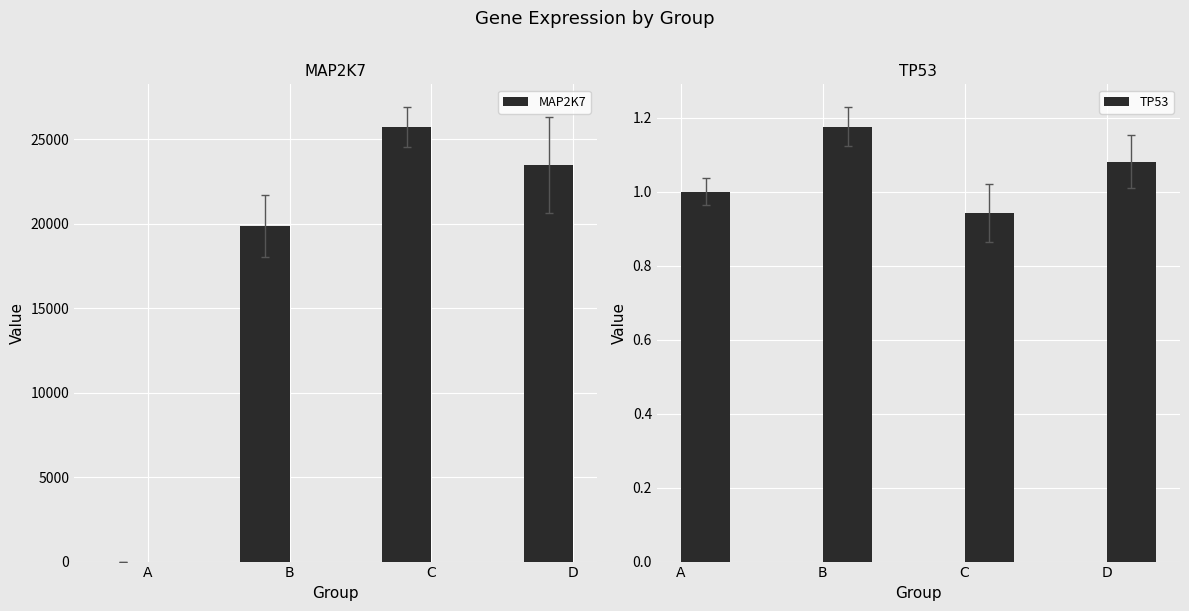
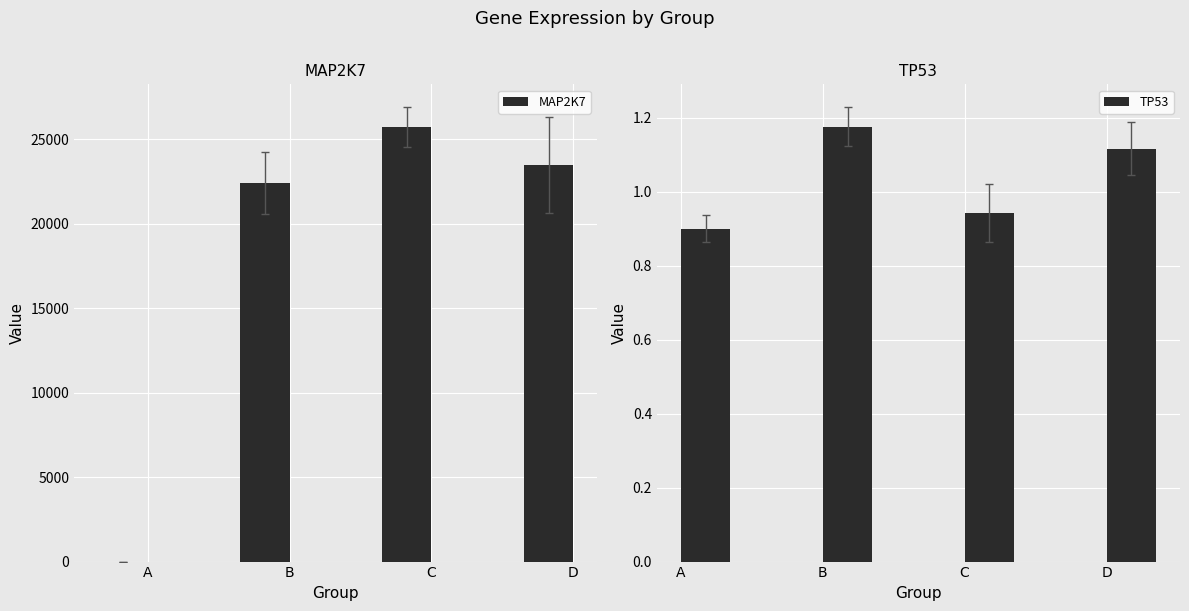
  {
    "MAP2K7": {
      "MAP2K7": {
-       "B": 19900,
+       "B": 22400,
        "C": 25700,
        "D": 23500
      }
    },
    "TP53": {
      "TP53": {
-       "A": 1.0,
+       "A": 0.9,
        "B": 1.18,
        "C": 0.94,
-       "D": 1.08
+       "D": 1.12
      }
    }
  }
